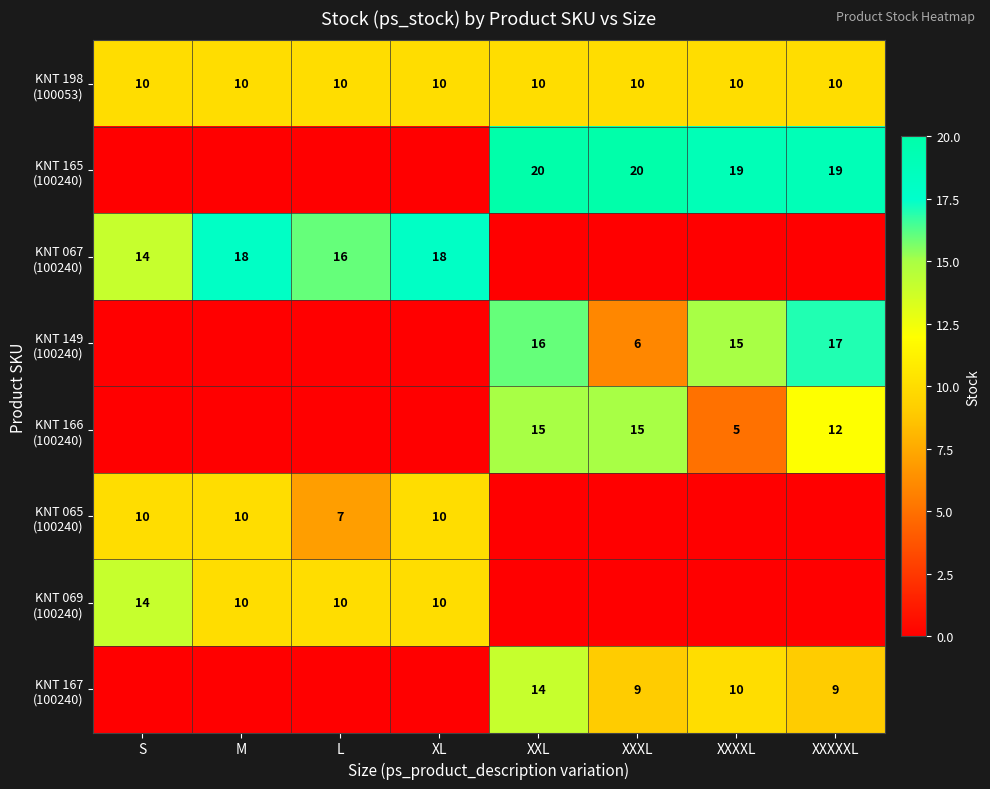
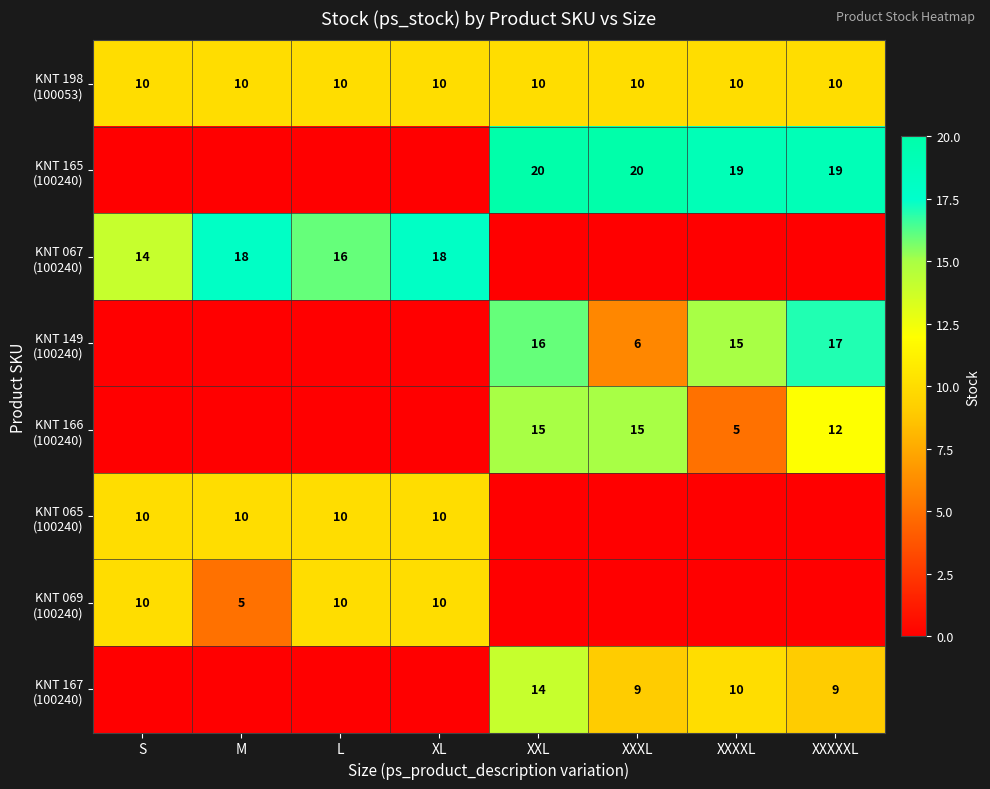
  {
    "KNT 198 (100053)": {
      "S": 10,
      "M": 10,
      "L": 10,
      "XL": 10,
      "XXL": 10,
      "XXXL": 10,
      "XXXXL": 10,
      "XXXXXL": 10
    },
    "KNT 165 (100240)": {
      "XXL": 20,
      "XXXL": 20,
      "XXXXL": 19,
      "XXXXXL": 19
    },
    "KNT 067 (100240)": {
      "S": 14,
      "M": 18,
      "L": 16,
      "XL": 18
    },
    "KNT 149 (100240)": {
      "XXL": 16,
      "XXXL": 6,
      "XXXXL": 15,
      "XXXXXL": 17
    },
    "KNT 166 (100240)": {
      "XXL": 15,
      "XXXL": 15,
      "XXXXL": 5,
      "XXXXXL": 12
    },
    "KNT 065 (100240)": {
      "S": 10,
      "M": 10,
-     "L": 7,
+     "L": 10,
      "XL": 10
    },
    "KNT 069 (100240)": {
-     "S": 14,
-     "M": 10,
+     "S": 10,
+     "M": 5,
      "L": 10,
      "XL": 10
    },
    "KNT 167 (100240)": {
      "XXL": 14,
      "XXXL": 9,
      "XXXXL": 10,
      "XXXXXL": 9
    }
  }
